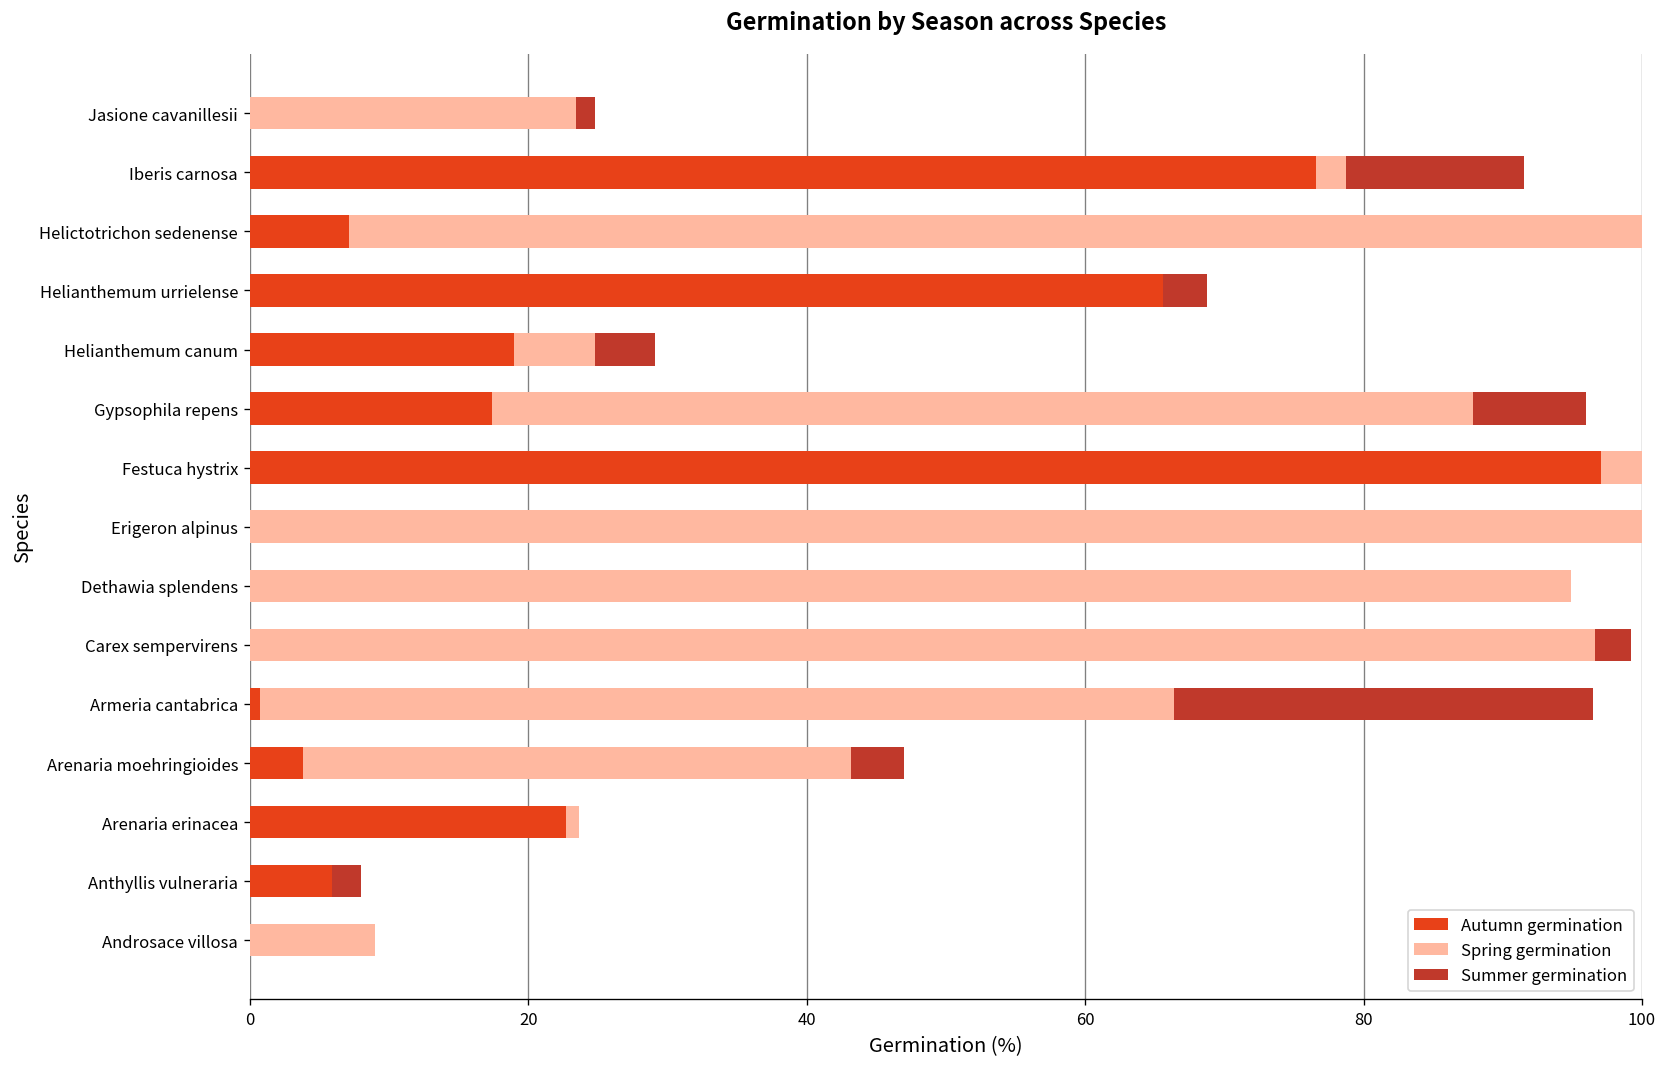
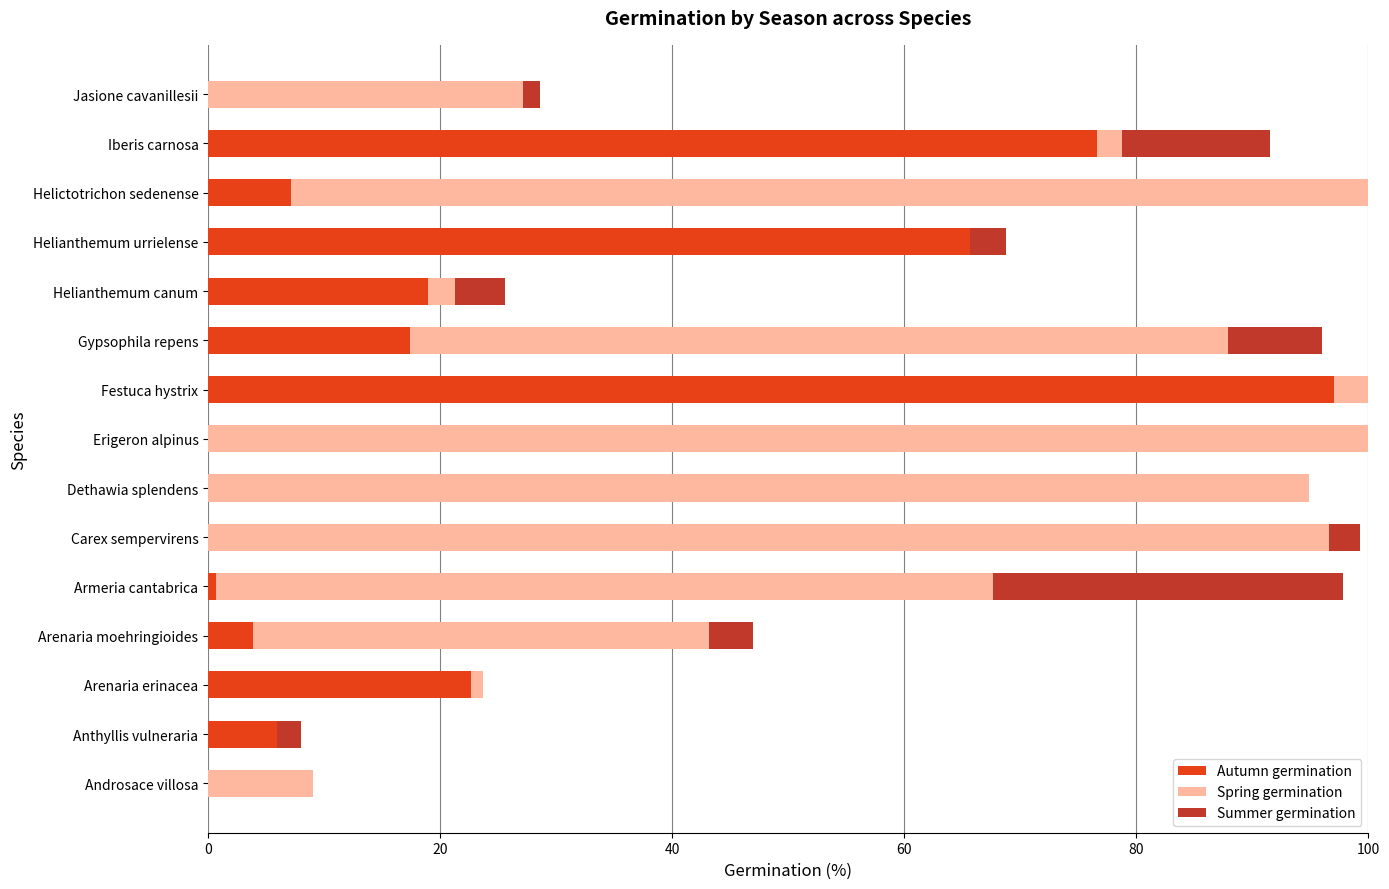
  {
    "Spring germination": {
-     "Jasione cavanillesii": 23.4,
+     "Jasione cavanillesii": 27.1,
      "Iberis carnosa": 2.1,
      "Helictotrichon sedenense": 92.9,
      "Helianthemum urrielense": 0.0,
-     "Helianthemum canum": 5.8,
+     "Helianthemum canum": 2.3,
      "Gypsophila repens": 70.5,
      "Festuca hystrix": 2.9,
      "Erigeron alpinus": 100.0,
      "Dethawia splendens": 94.9,
      "Carex sempervirens": 96.6,
-     "Armeria cantabrica": 65.7,
+     "Armeria cantabrica": 67.0,
      "Arenaria moehringioides": 39.3,
      "Arenaria erinacea": 1.0,
      "Anthyllis vulneraria": 0.0,
      "Androsace villosa": 9.0
    }
  }
